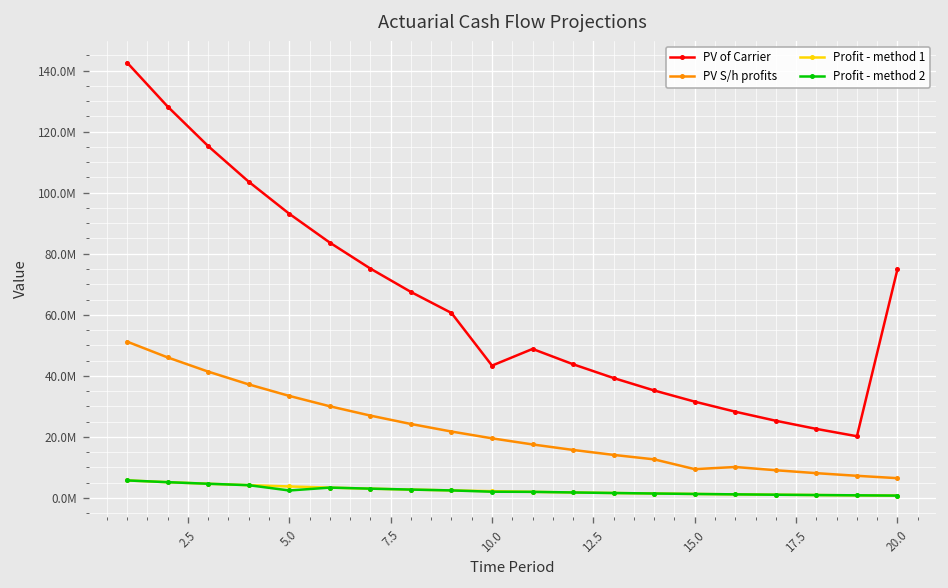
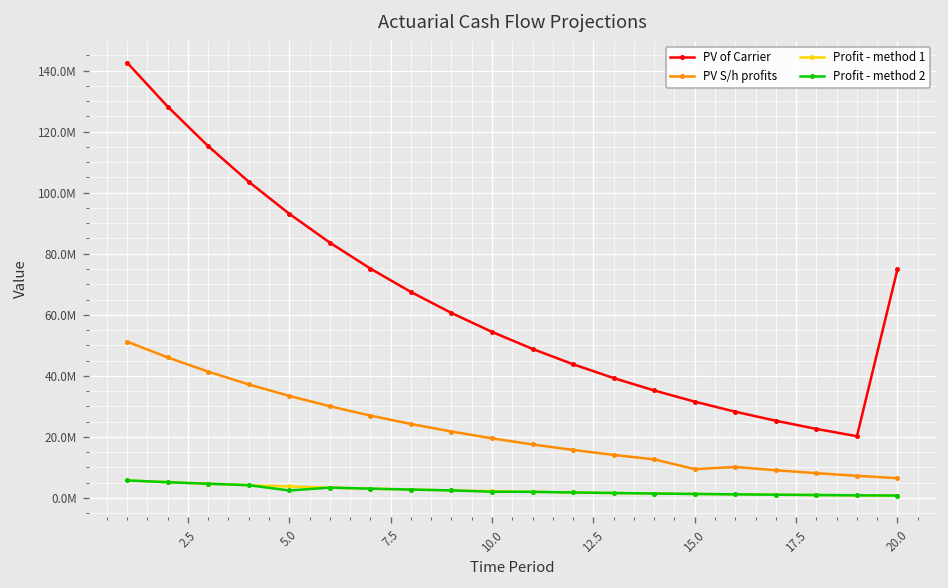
  {
    "PV of Carrier": {
      "5.0": 93000000,
-     "10.0": 43000000,
+     "10.0": 54000000,
      "15.0": 32000000,
      "20.0": 75000000
    },
    "PV S/h profits": {
      "5.0": 33000000,
      "10.0": 20000000,
      "15.0": 9000000,
      "20.0": 6000000
    },
    "Profit - method 1": {
      "5.0": 4000000
    },
    "Profit - method 2": {
      "5.0": 2000000
    }
  }
